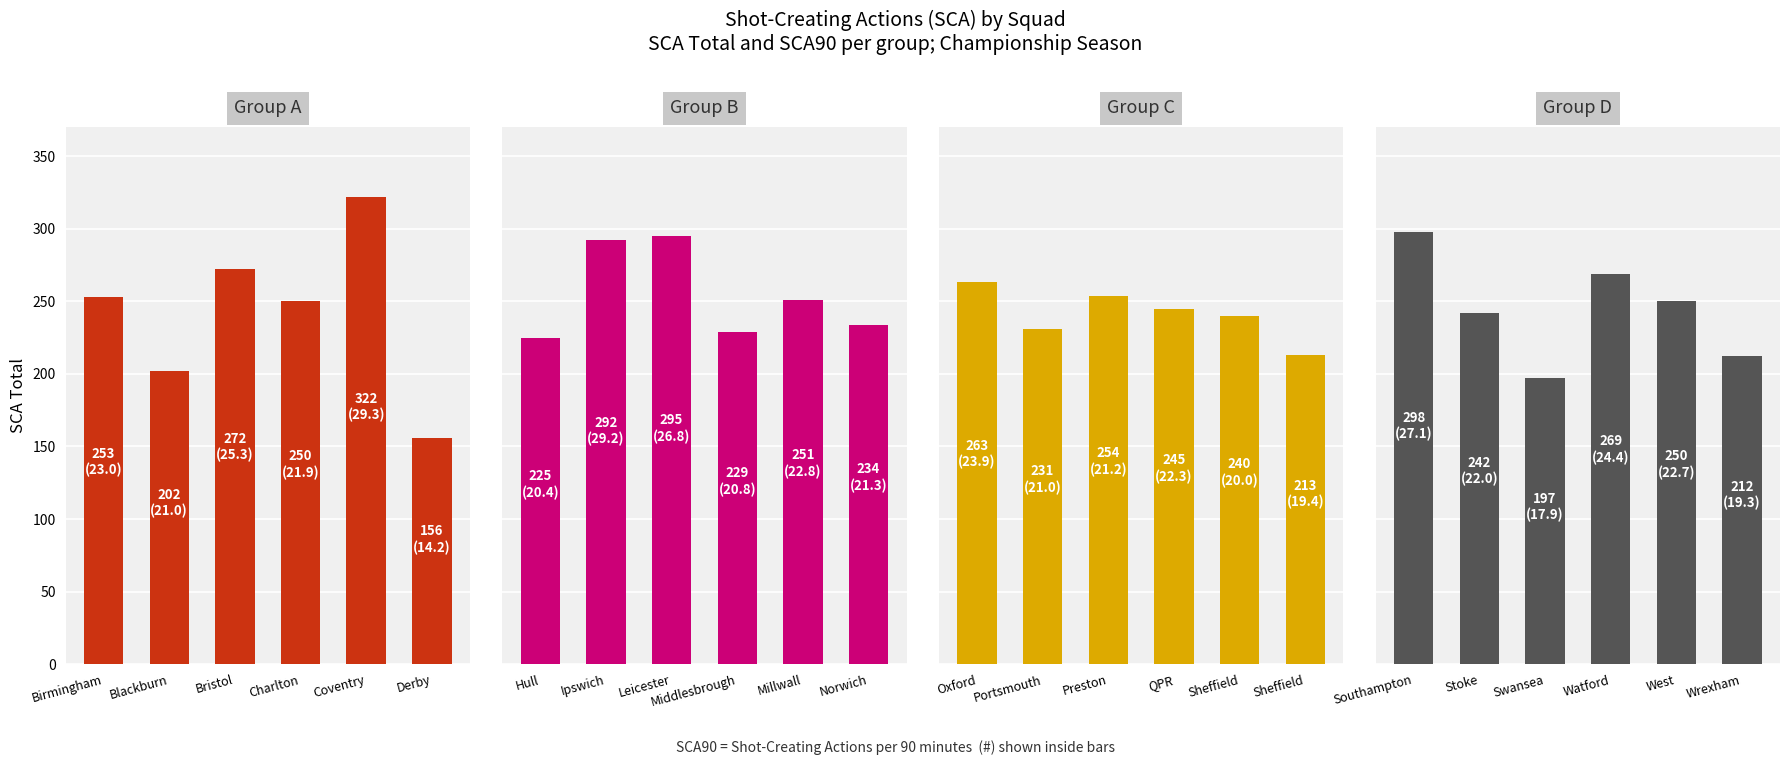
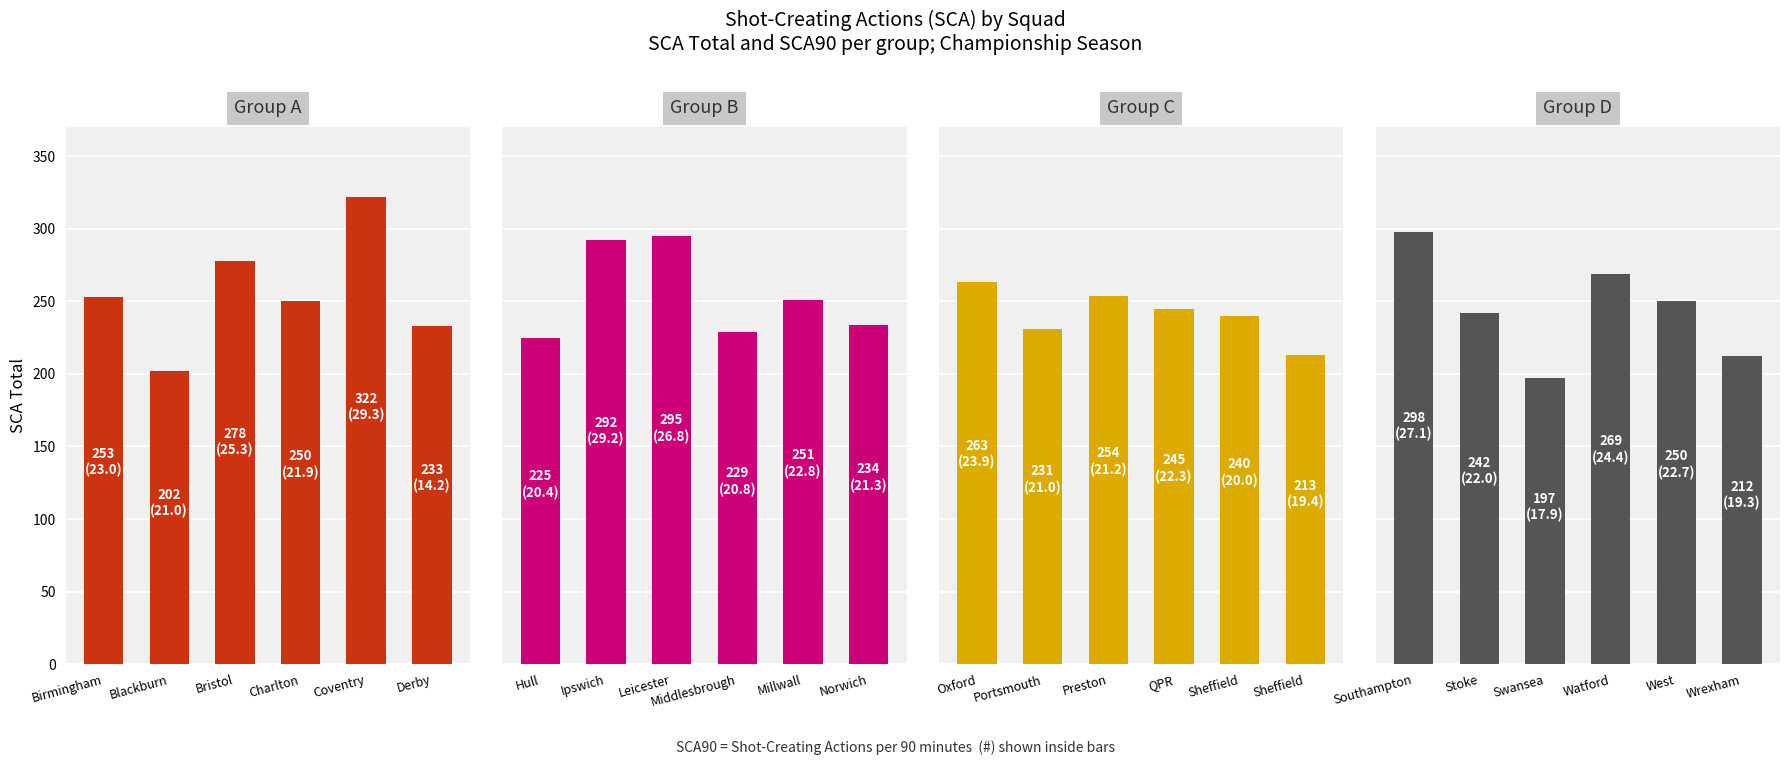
  {
    "Group A": {
      "Birmingham": 253,
      "Blackburn": 202,
-     "Bristol": 272,
+     "Bristol": 278,
      "Charlton": 250,
      "Coventry": 322,
-     "Derby": 156
+     "Derby": 233
    },
    "Group B": {
      "Hull": 225,
      "Ipswich": 292,
      "Leicester": 295,
      "Middlesbrough": 229,
      "Millwall": 251,
      "Norwich": 234
    },
    "Group C": {
      "Oxford": 263,
      "Portsmouth": 231,
      "Preston": 254,
      "QPR": 245
    },
    "Group D": {
      "Southampton": 298,
      "Stoke": 242,
      "Swansea": 197,
      "Watford": 269,
      "West": 250,
      "Wrexham": 212
    }
  }
